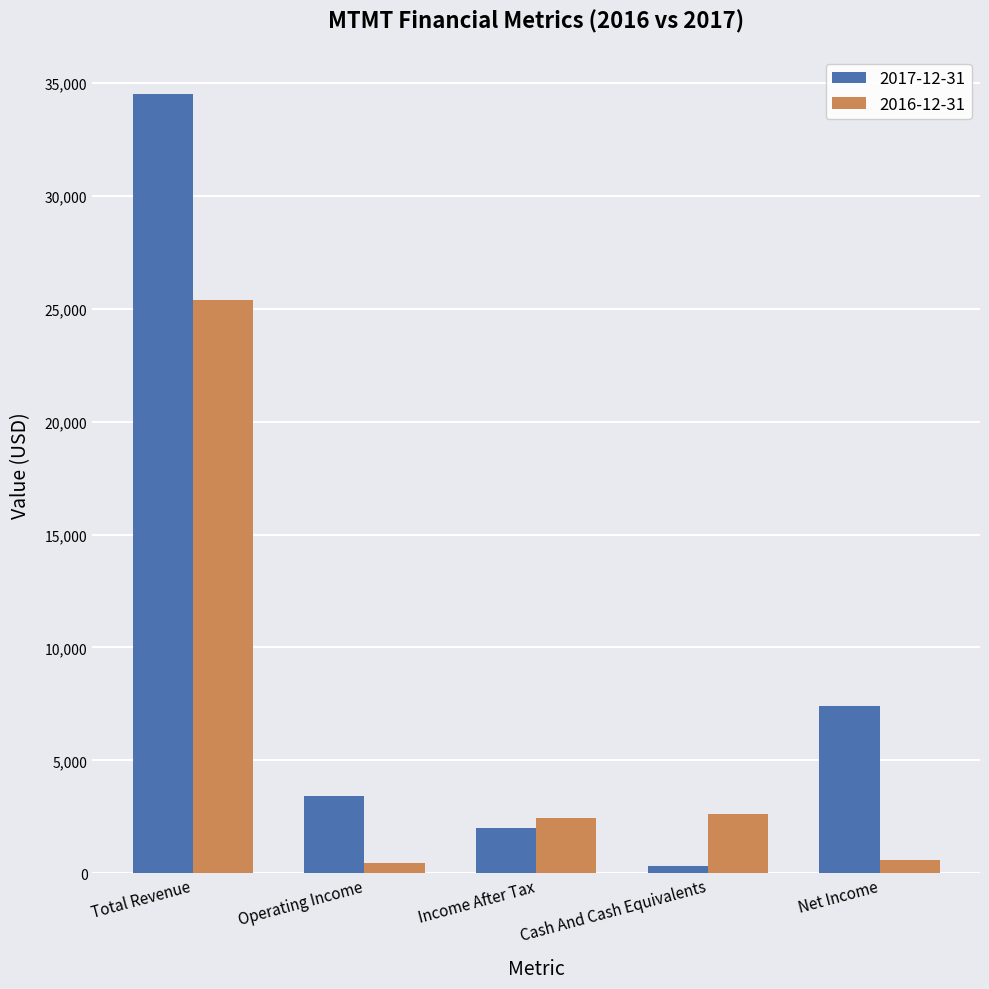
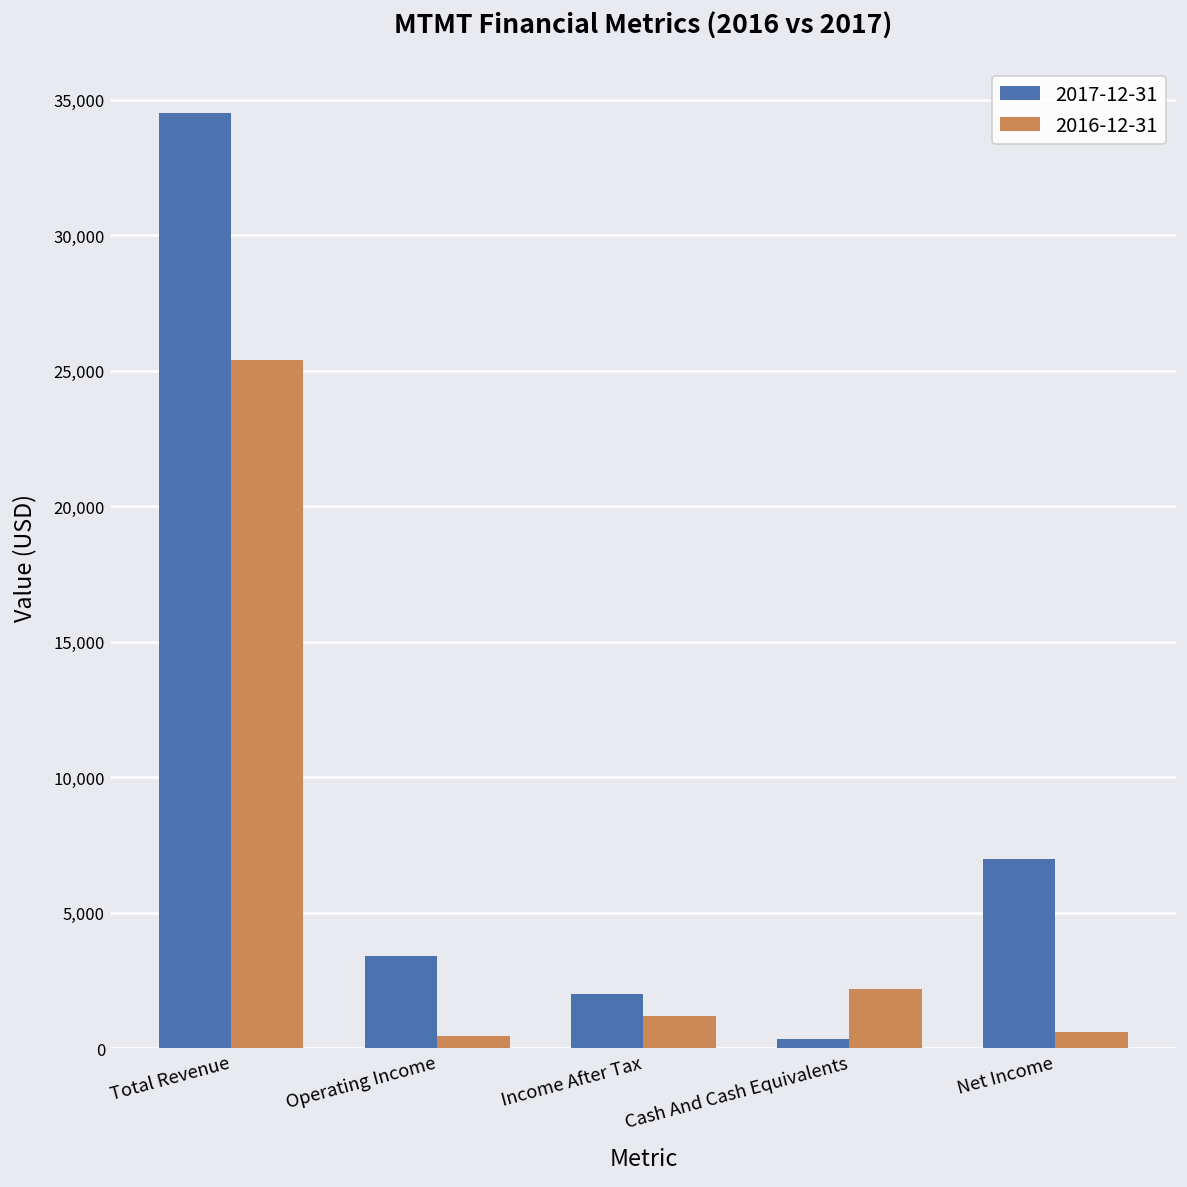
  {
    "2017-12-31": {
      "Total Revenue": "34,500",
      "Operating Income": "3,400",
      "Income After Tax": "2,000",
      "Cash And Cash Equivalents": "300",
-     "Net Income": "7,400"
+     "Net Income": "7,000"
    },
    "2016-12-31": {
      "Total Revenue": "25,400",
      "Operating Income": "400",
-     "Income After Tax": "2,400",
-     "Cash And Cash Equivalents": "2,600",
+     "Income After Tax": "1,200",
+     "Cash And Cash Equivalents": "2,200",
      "Net Income": "600"
    }
  }
